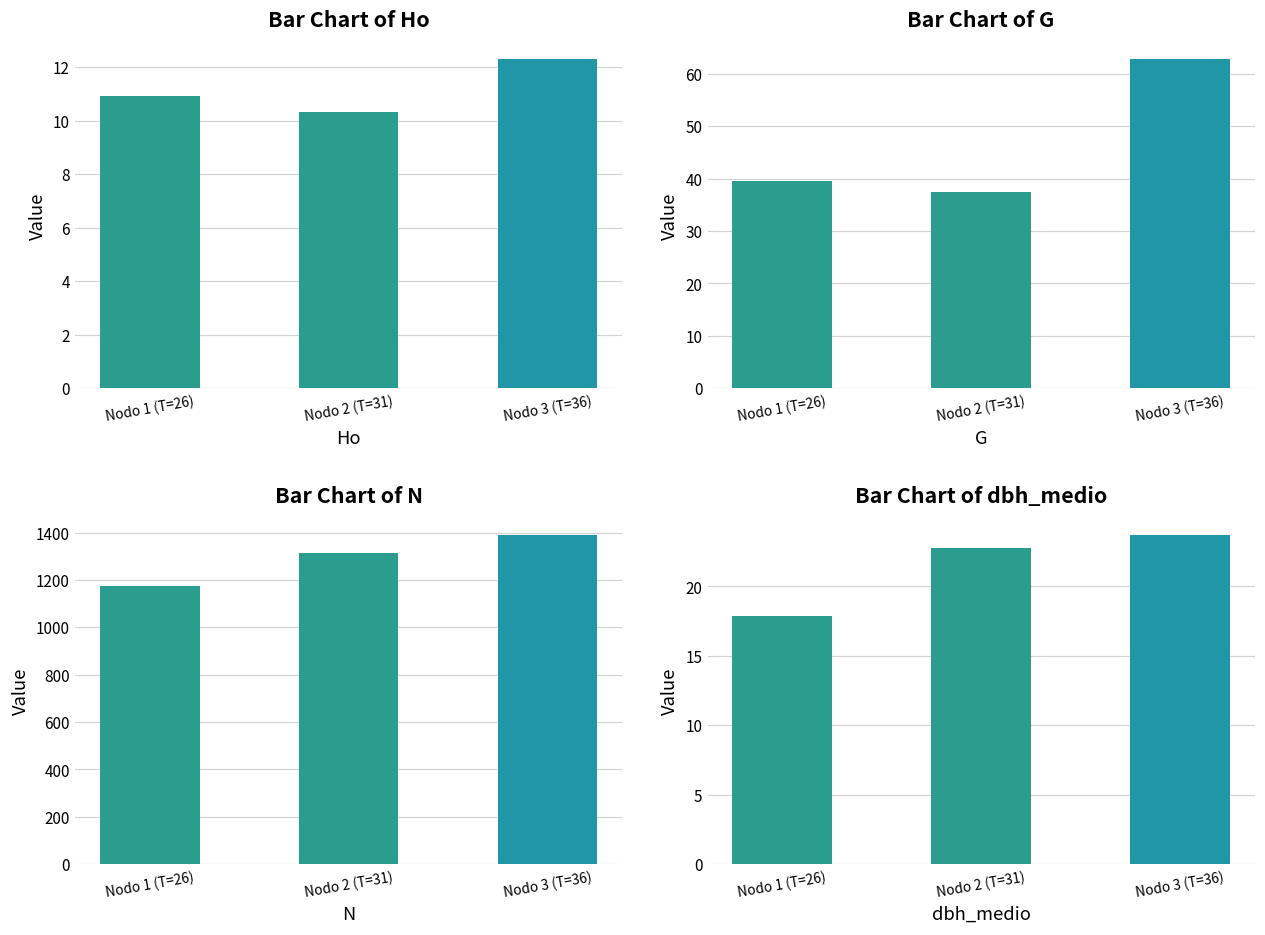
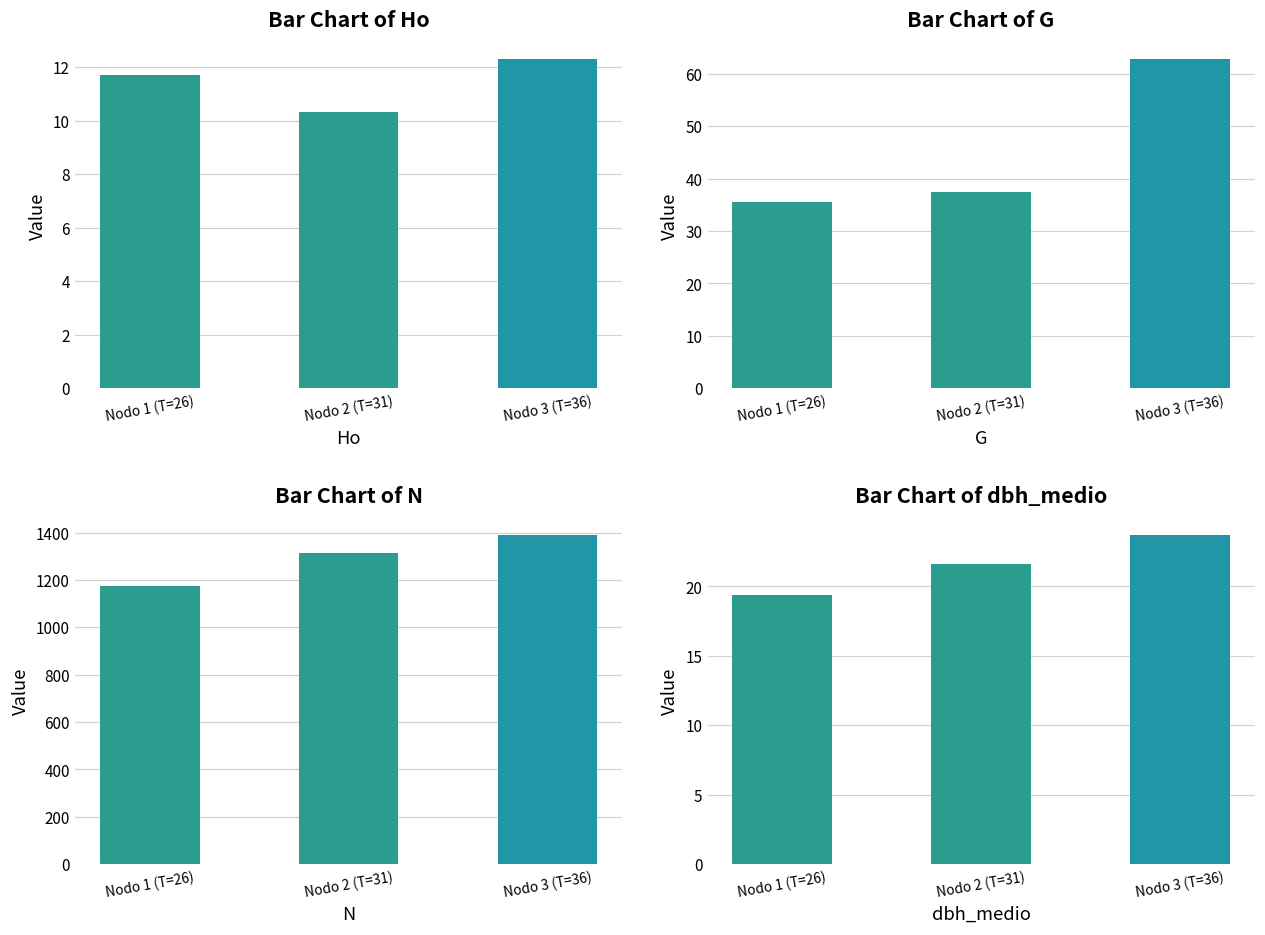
  {
    "Bar Chart of Ho": {
-     "Nodo 1 (T=26)": 10.9,
+     "Nodo 1 (T=26)": 11.7,
      "Nodo 2 (T=31)": 10.3,
      "Nodo 3 (T=36)": 12.3
    },
    "Bar Chart of G": {
-     "Nodo 1 (T=26)": 40,
+     "Nodo 1 (T=26)": 36,
      "Nodo 2 (T=31)": 37,
      "Nodo 3 (T=36)": 63
    },
    "Bar Chart of N": {
      "Nodo 1 (T=26)": 1180,
      "Nodo 2 (T=31)": 1320,
      "Nodo 3 (T=36)": 1390
    },
    "Bar Chart of dbh_medio": {
-     "Nodo 1 (T=26)": 17.9,
-     "Nodo 2 (T=31)": 22.8,
+     "Nodo 1 (T=26)": 19.4,
+     "Nodo 2 (T=31)": 21.6,
      "Nodo 3 (T=36)": 23.7
    }
  }
